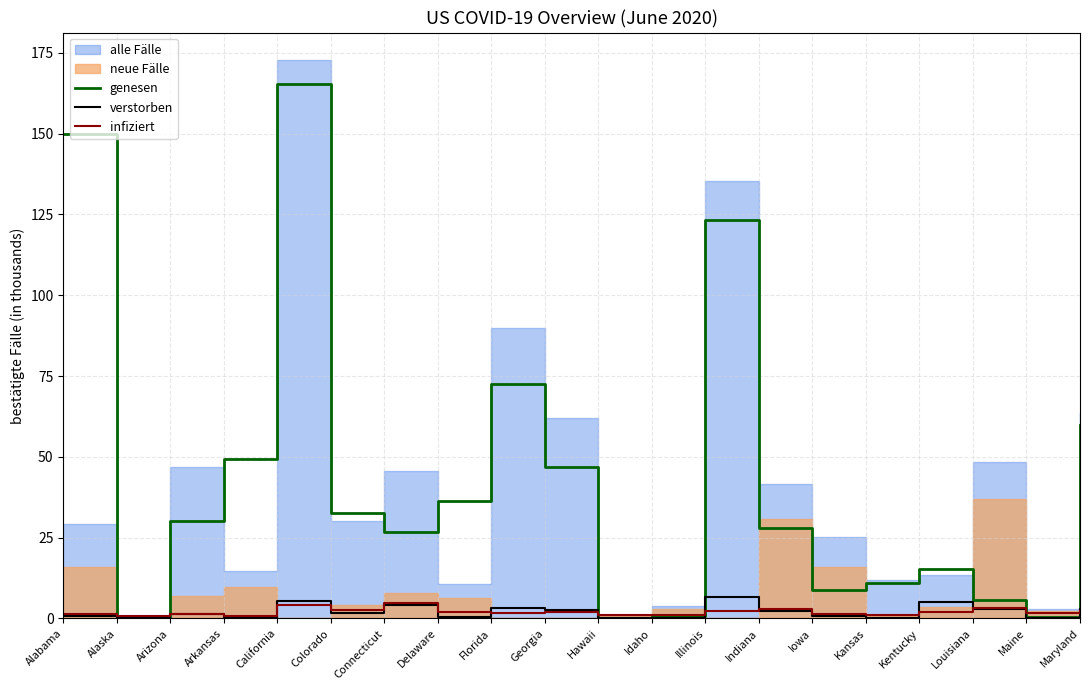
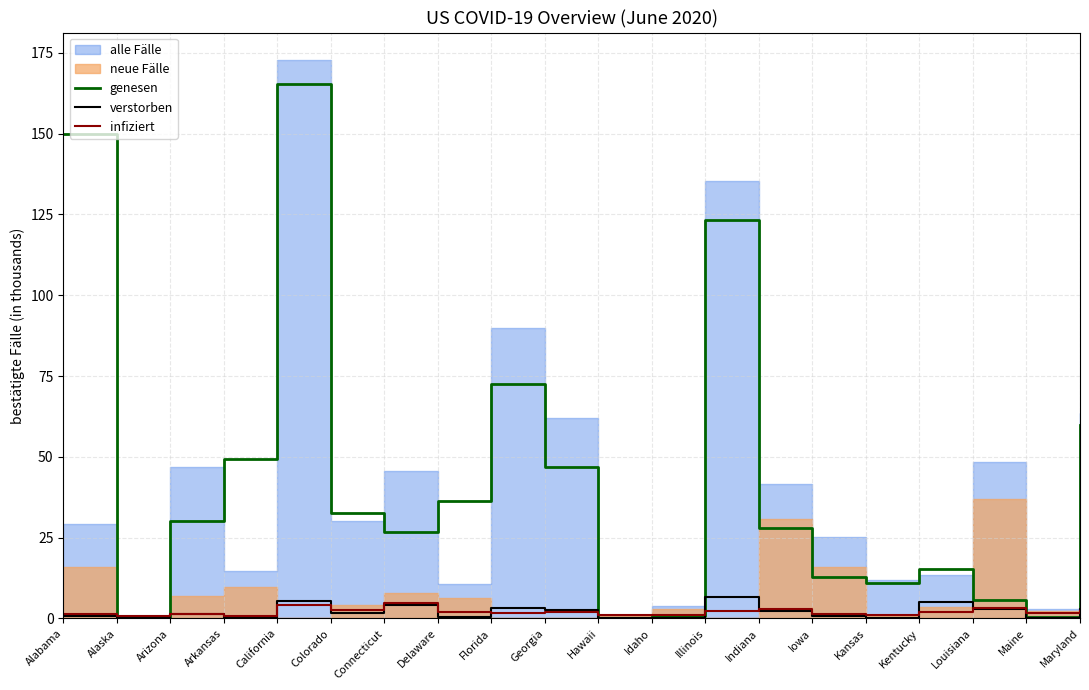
  {
    "genesen": {
      "Alabama": 150,
      "Arizona": 30,
      "Arkansas": 49,
      "California": 165,
      "Colorado": 33,
      "Connecticut": 27,
      "Delaware": 36,
      "Florida": 73,
      "Georgia": 47,
      "Illinois": 123,
      "Indiana": 28,
-     "Iowa": 9,
+     "Iowa": 13,
      "Kansas": 11,
      "Kentucky": 15,
      "Louisiana": 6,
      "Maryland": 60
    },
    "verstorben": {
      "California": 5,
      "Colorado": 2,
      "Delaware": 1,
      "Florida": 3,
      "Illinois": 7,
      "Kentucky": 5
    },
    "infiziert": {
      "California": 4,
      "Colorado": 3,
      "Delaware": 2,
      "Florida": 2,
      "Kentucky": 2
    }
  }
